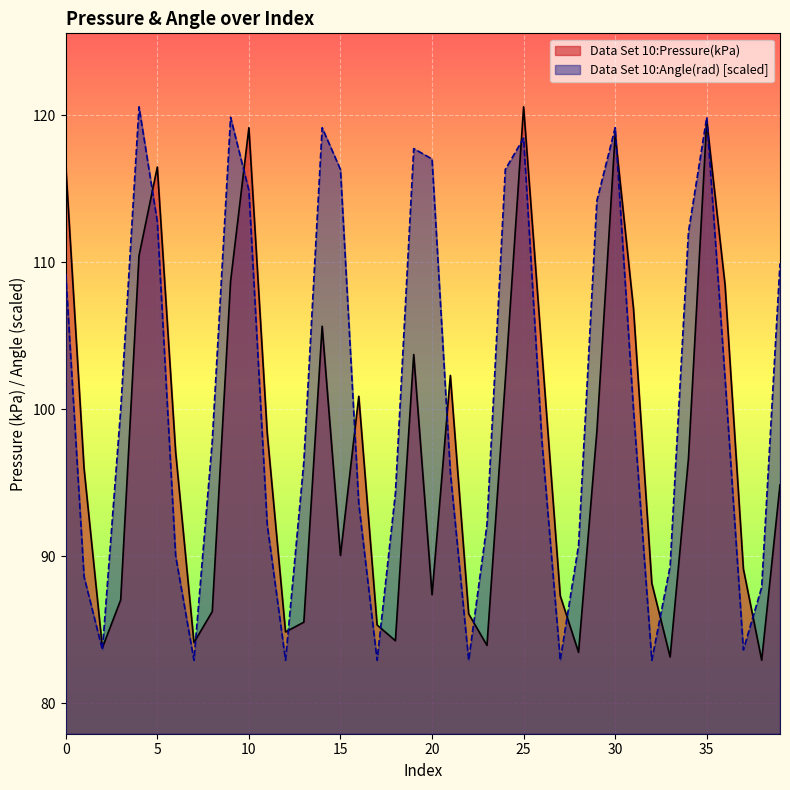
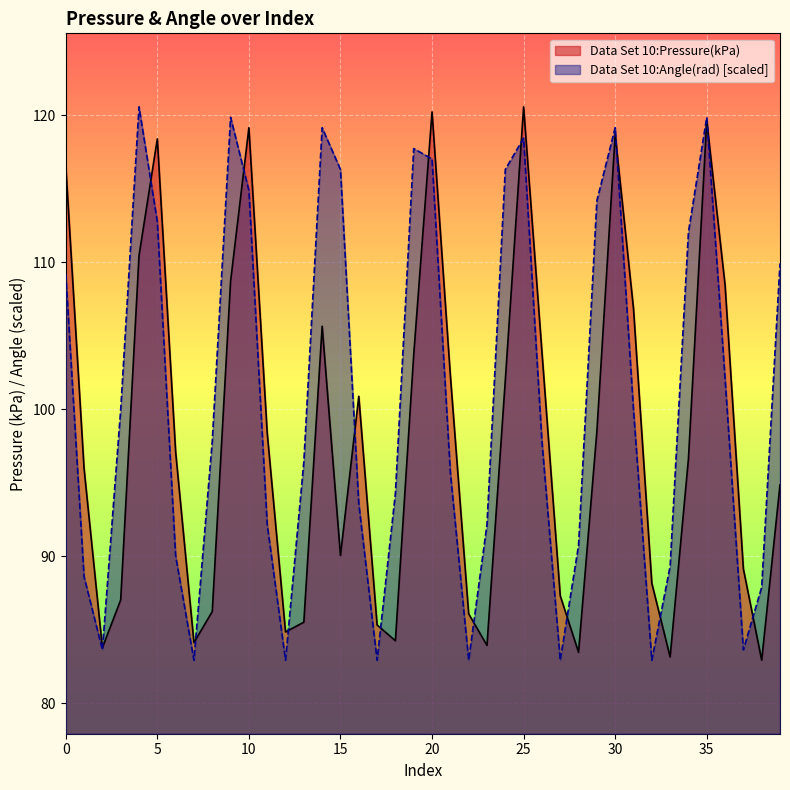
  {
    "Data Set 10:Pressure(kPa)": {
      "0": 116.6,
-     "5": 116.5,
+     "5": 118.4,
      "10": 119.1,
      "15": 90.0,
-     "20": 87.4,
+     "20": 120.2,
      "25": 120.6,
      "30": 118.7,
      "35": 119.6
    },
    "Data Set 10:Angle(rad) [scaled]": {
      "0": 109.2,
      "5": 112.8,
      "10": 114.9,
      "15": 116.3,
      "20": 117.0,
      "25": 118.4,
      "30": 119.1,
      "35": 119.9
    }
  }
